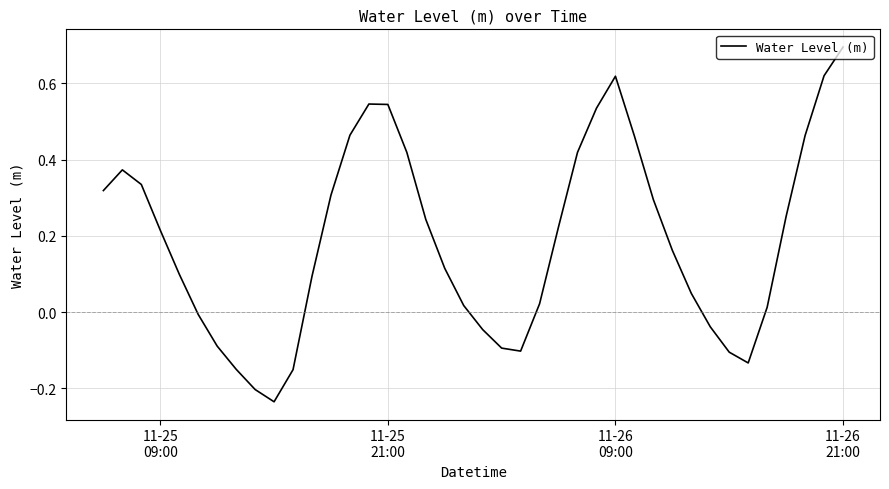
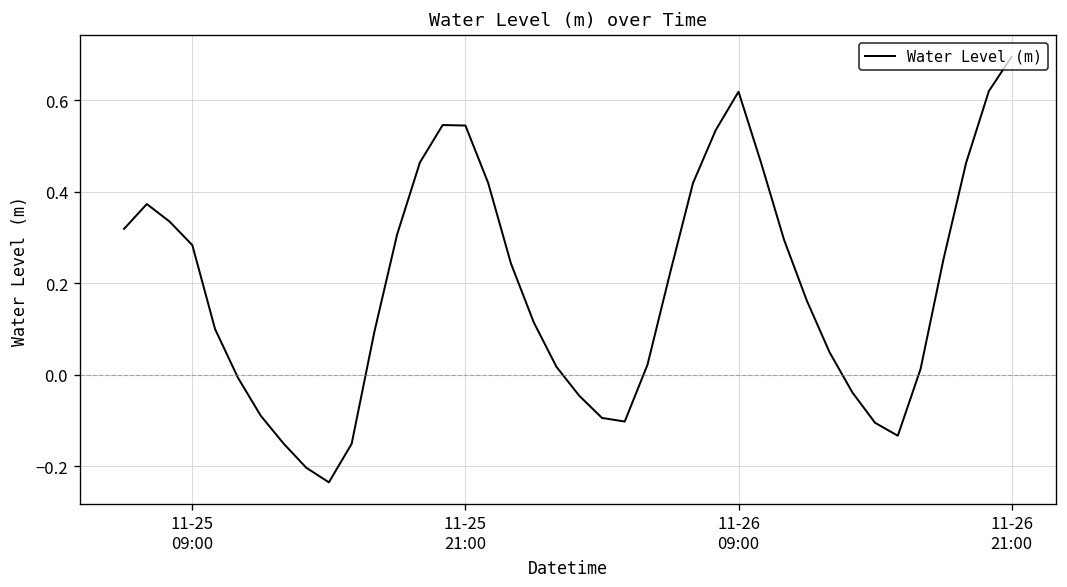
  {
-   "11-25 09:00": 0.21,
+   "11-25 09:00": 0.28,
    "11-25 21:00": 0.54,
    "11-26 09:00": 0.62
  }
